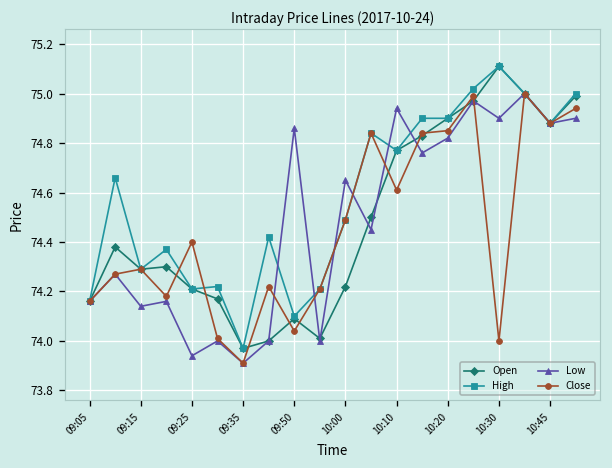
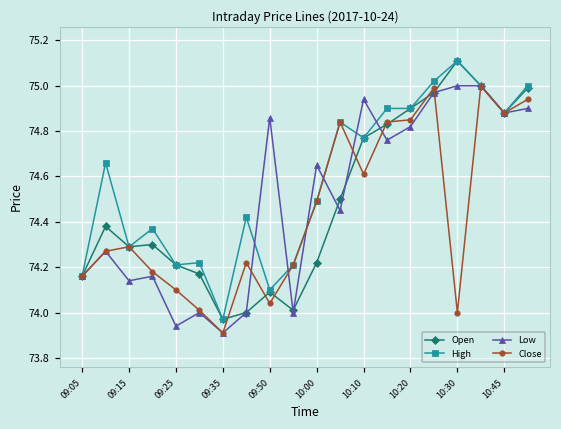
  {
    "Low": {
      "09:15": 74.14,
      "09:25": 73.94,
      "09:50": 74.86,
      "10:00": 74.65,
      "10:10": 74.94,
      "10:20": 74.82,
-     "10:30": 74.9
+     "10:30": 75.0
    },
    "Close": {
-     "09:25": 74.4,
+     "09:25": 74.1,
      "09:50": 74.04,
      "10:10": 74.6,
      "10:20": 74.85,
      "10:30": 74.0
    }
  }
